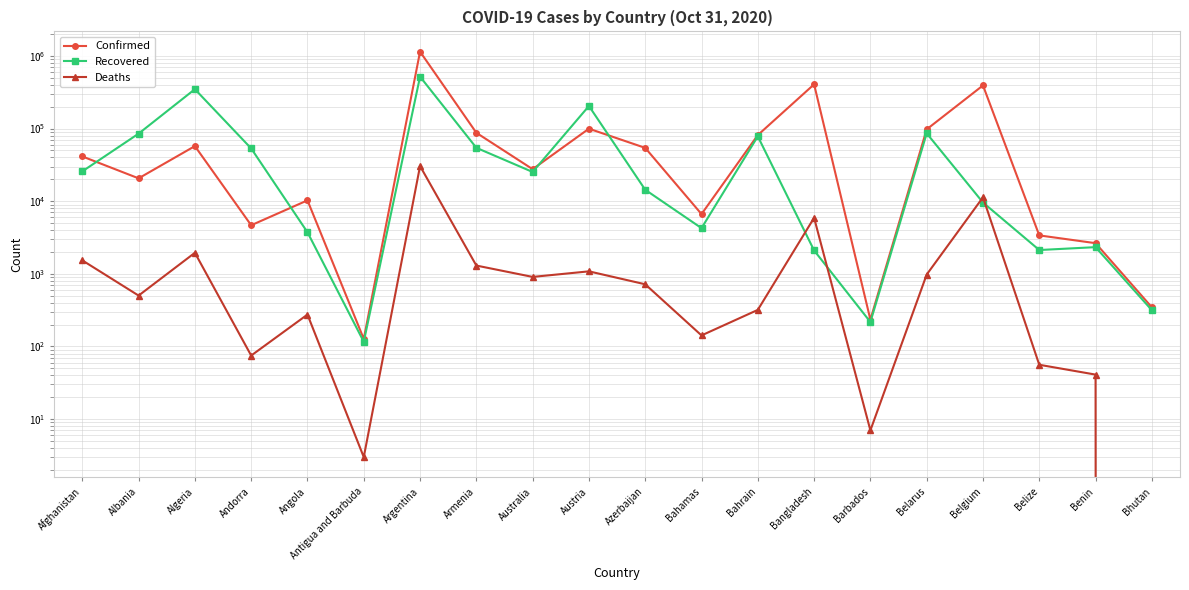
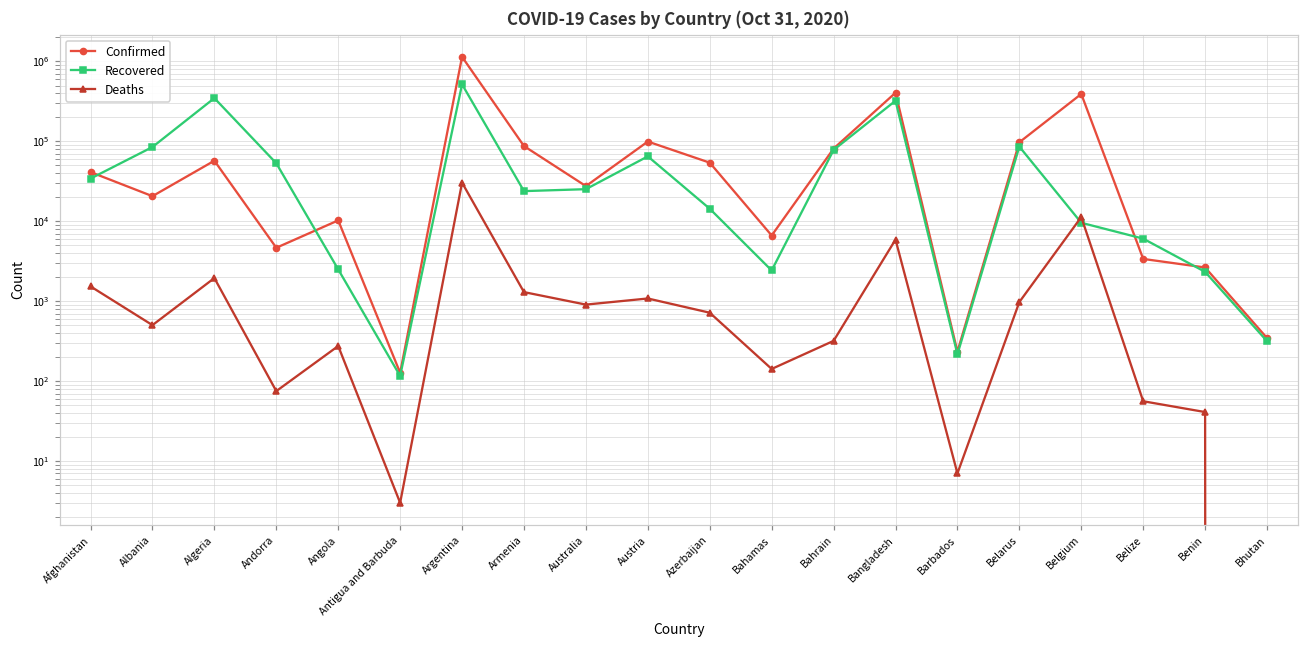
  {
    "Recovered": {
-     "Afghanistan": 26000,
+     "Afghanistan": 30000,
      "Albania": 90000,
      "Algeria": 300000,
      "Andorra": 50000,
-     "Angola": 4000,
+     "Angola": 2500,
      "Antigua and Barbuda": 120,
      "Argentina": 500000,
-     "Armenia": 50000,
+     "Armenia": 24000,
      "Australia": 25000,
-     "Austria": 200000,
+     "Austria": 60000,
      "Azerbaijan": 14000,
-     "Bahamas": 4000,
-     "Bangladesh": 2100,
+     "Bahamas": 2400,
+     "Bangladesh": 300000,
      "Belarus": 90000,
      "Belgium": 10000,
-     "Belize": 2100,
+     "Belize": 6000,
      "Benin": 2300,
      "Bhutan": 300
    }
  }
